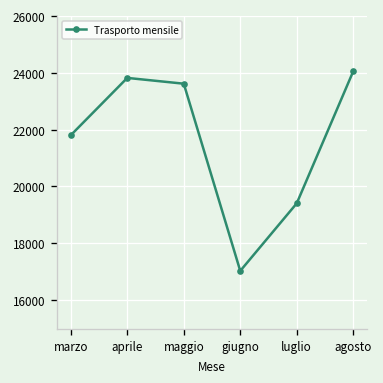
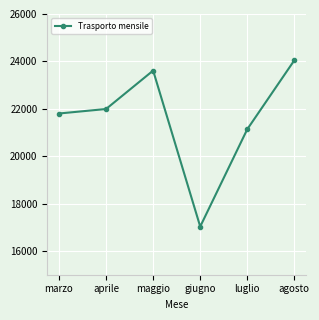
  {
    "marzo": 21800,
-   "aprile": 23800,
+   "aprile": 22000,
    "maggio": 23600,
    "giugno": 17000,
-   "luglio": 19400,
+   "luglio": 21100,
    "agosto": 24000
  }
